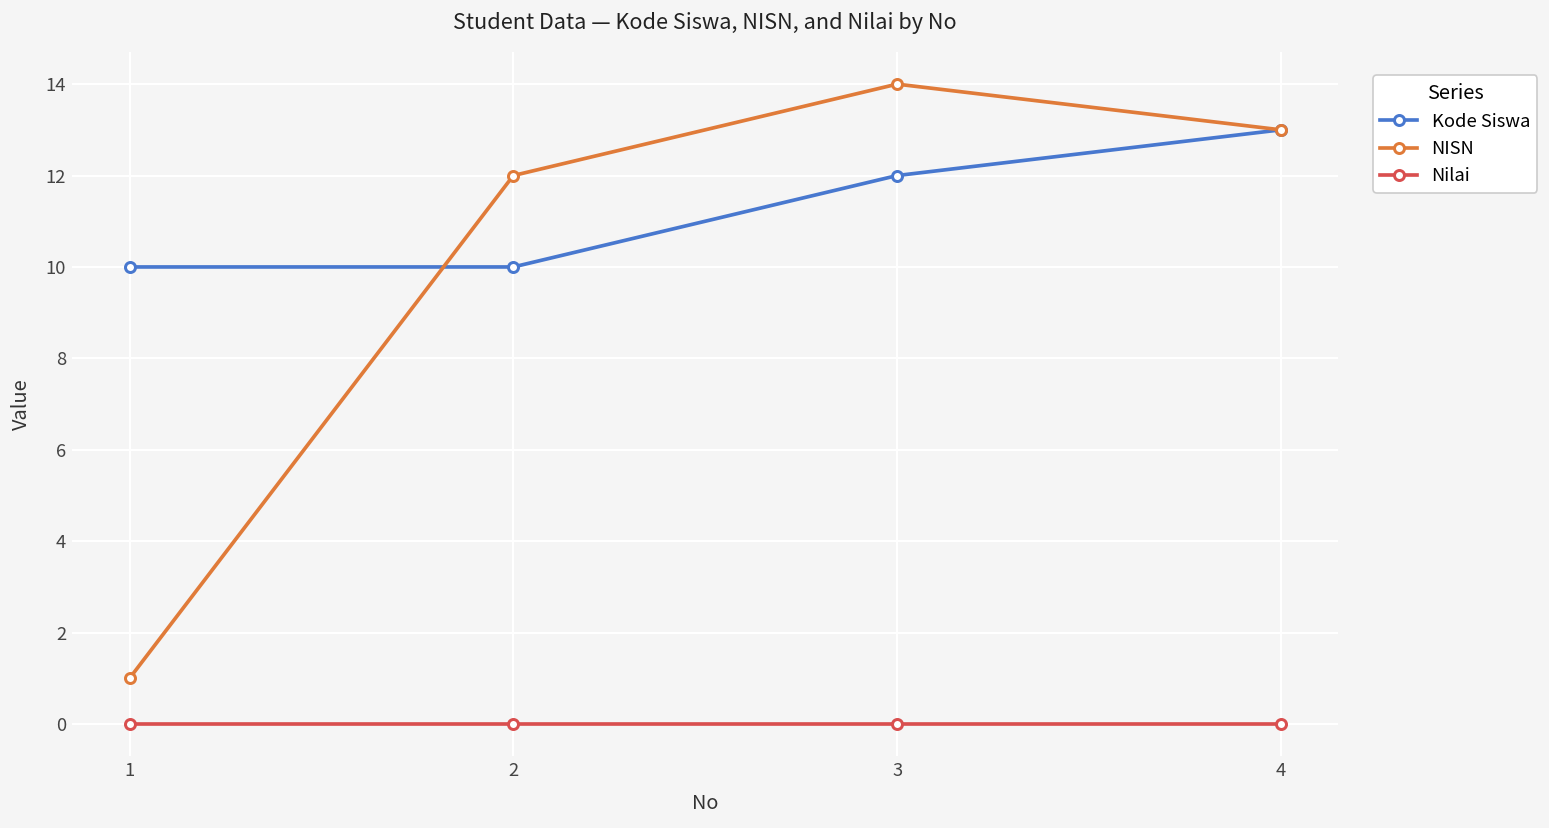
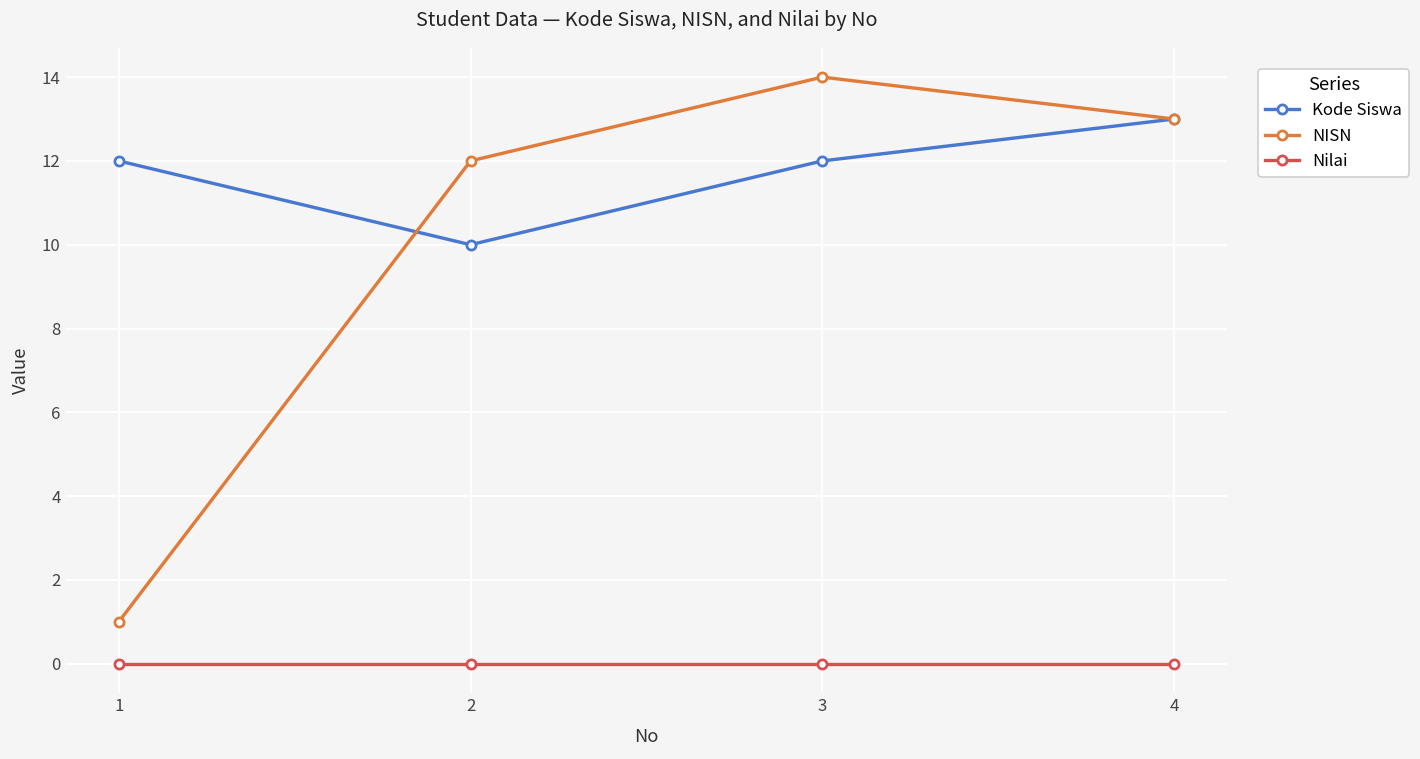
  {
    "Kode Siswa": {
-     "1": 10,
+     "1": 12,
      "2": 10,
      "3": 12
    }
  }
